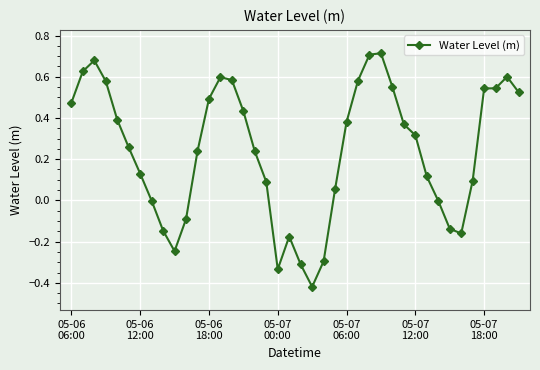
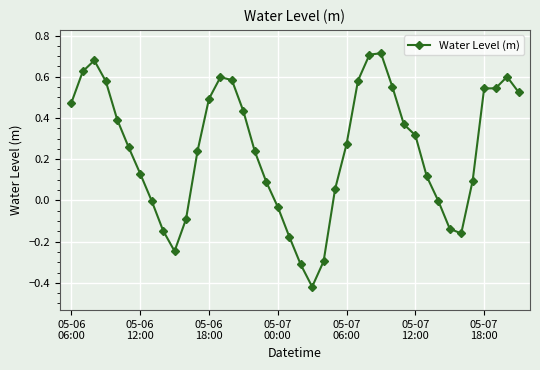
  {
    "05-06 06:00": 0.47,
    "05-06 12:00": 0.13,
    "05-06 18:00": 0.49,
-   "05-07 00:00": -0.33,
-   "05-07 06:00": 0.38,
+   "05-07 00:00": -0.03,
+   "05-07 06:00": 0.27,
    "05-07 12:00": 0.32,
    "05-07 18:00": 0.54
  }
